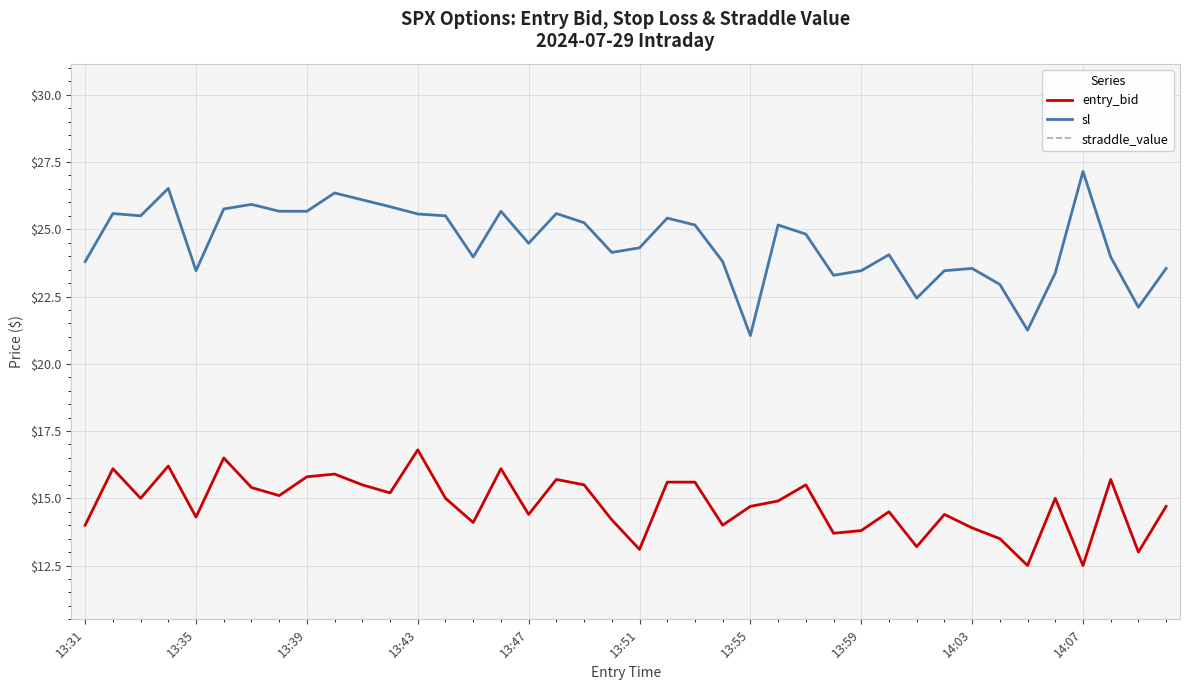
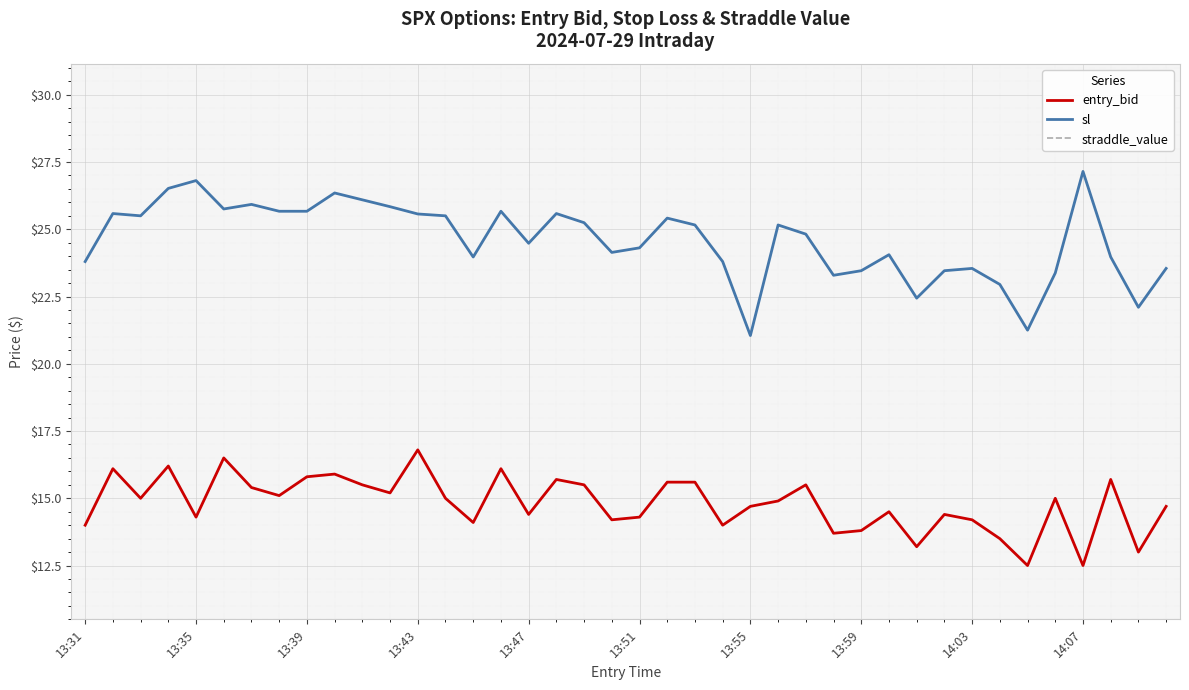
  {
    "entry_bid": {
      "13:31": "$14.0",
      "13:35": "$14.3",
      "13:39": "$15.8",
      "13:43": "$16.8",
      "13:47": "$14.4",
-     "13:51": "$13.1",
+     "13:51": "$14.3",
      "13:55": "$14.7",
      "13:59": "$13.8",
-     "14:03": "$13.9",
+     "14:03": "$14.2",
      "14:07": "$12.5"
    },
    "sl": {
      "13:31": "$23.8",
-     "13:35": "$23.5",
+     "13:35": "$26.8",
      "13:39": "$25.7",
      "13:43": "$25.6",
      "13:47": "$24.5",
      "13:51": "$24.3",
      "13:55": "$21.1",
      "13:59": "$23.5",
      "14:03": "$23.5",
      "14:07": "$27.2"
    }
  }
